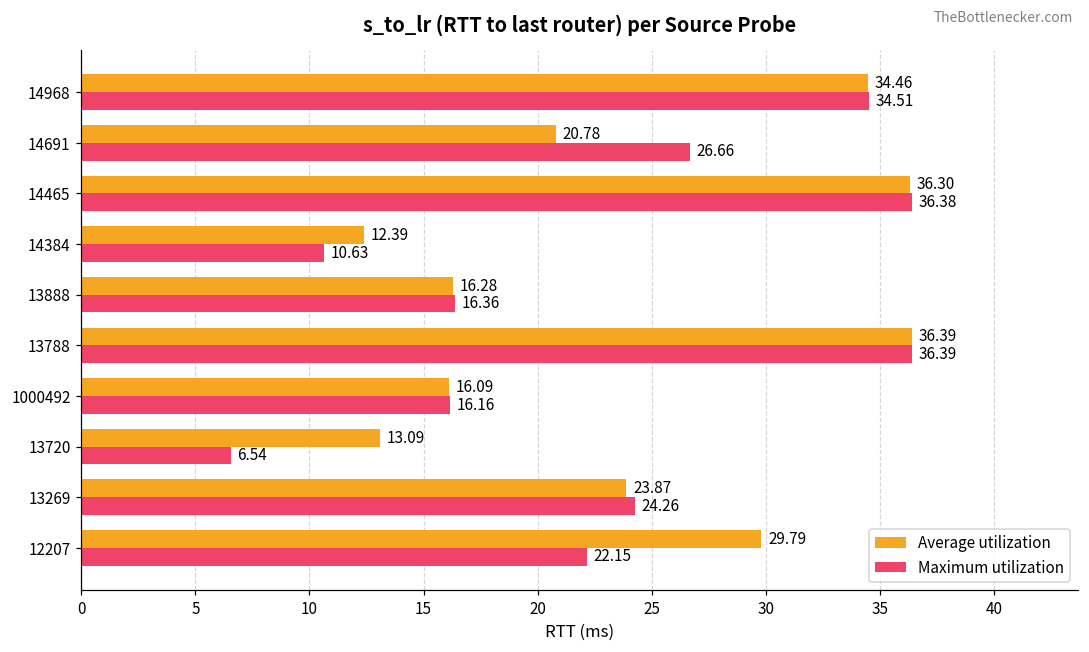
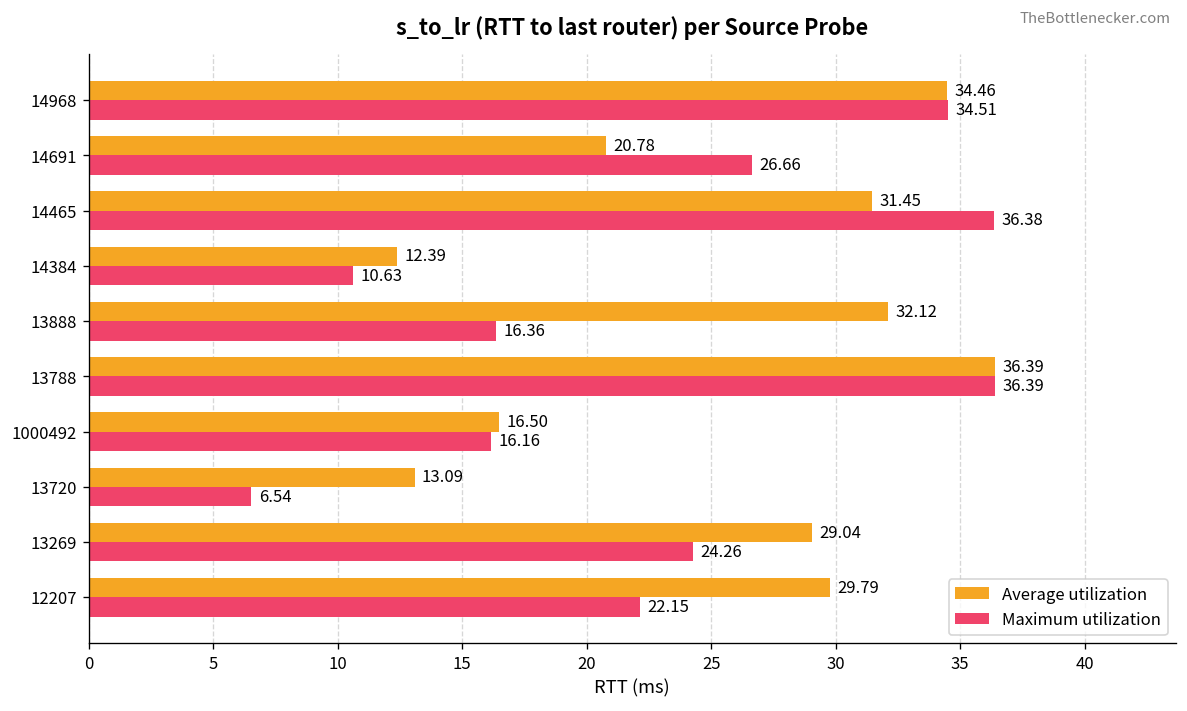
  {
    "Average utilization": {
      "14968": 34.46,
      "14691": 20.78,
-     "14465": 36.30,
+     "14465": 31.45,
      "14384": 12.39,
-     "13888": 16.28,
+     "13888": 32.12,
      "13788": 36.39,
-     "1000492": 16.09,
+     "1000492": 16.50,
      "13720": 13.09,
-     "13269": 23.87,
+     "13269": 29.04,
      "12207": 29.79
    },
    "Maximum utilization": {
      "14968": 34.51,
      "14691": 26.66,
      "14465": 36.38,
      "14384": 10.63,
      "13888": 16.36,
      "13788": 36.39,
      "1000492": 16.16,
      "13720": 6.54,
      "13269": 24.26,
      "12207": 22.15
    }
  }
